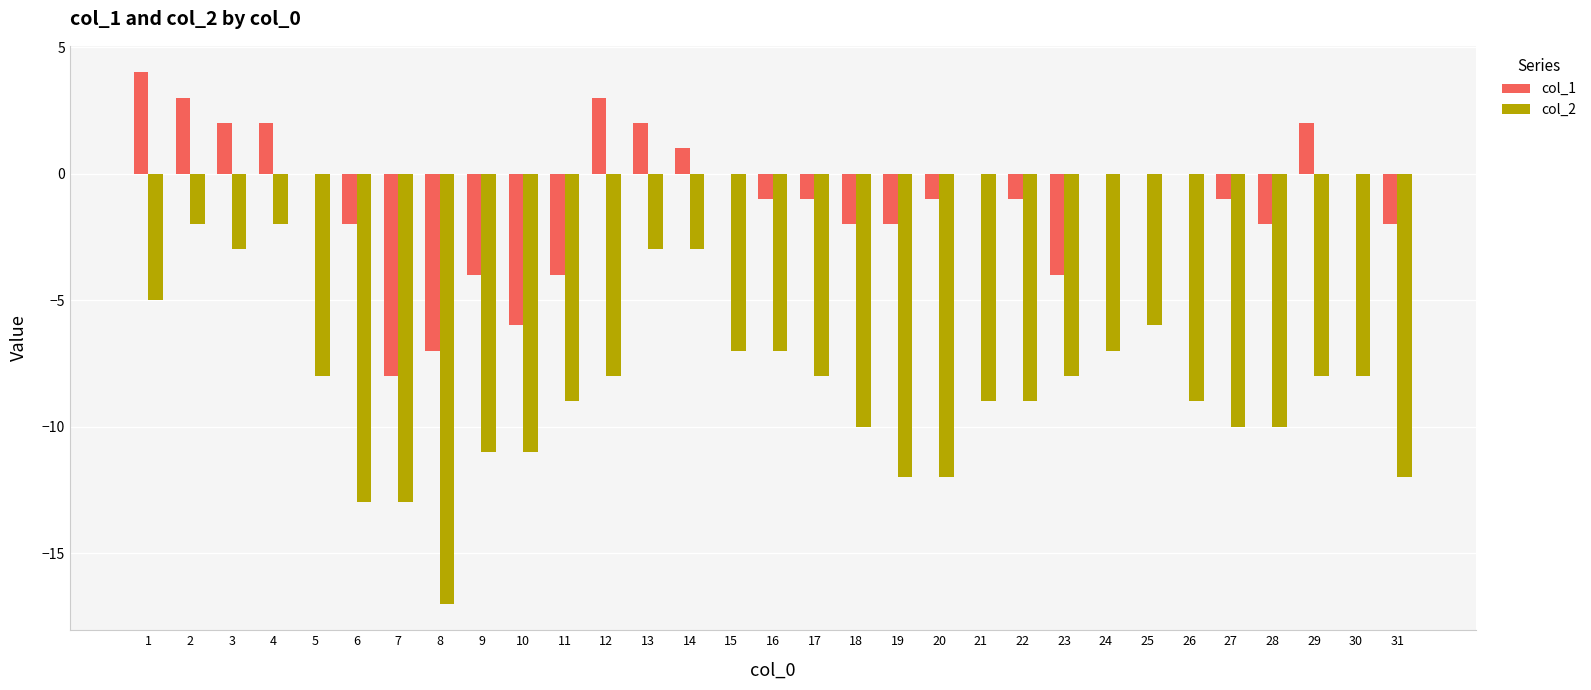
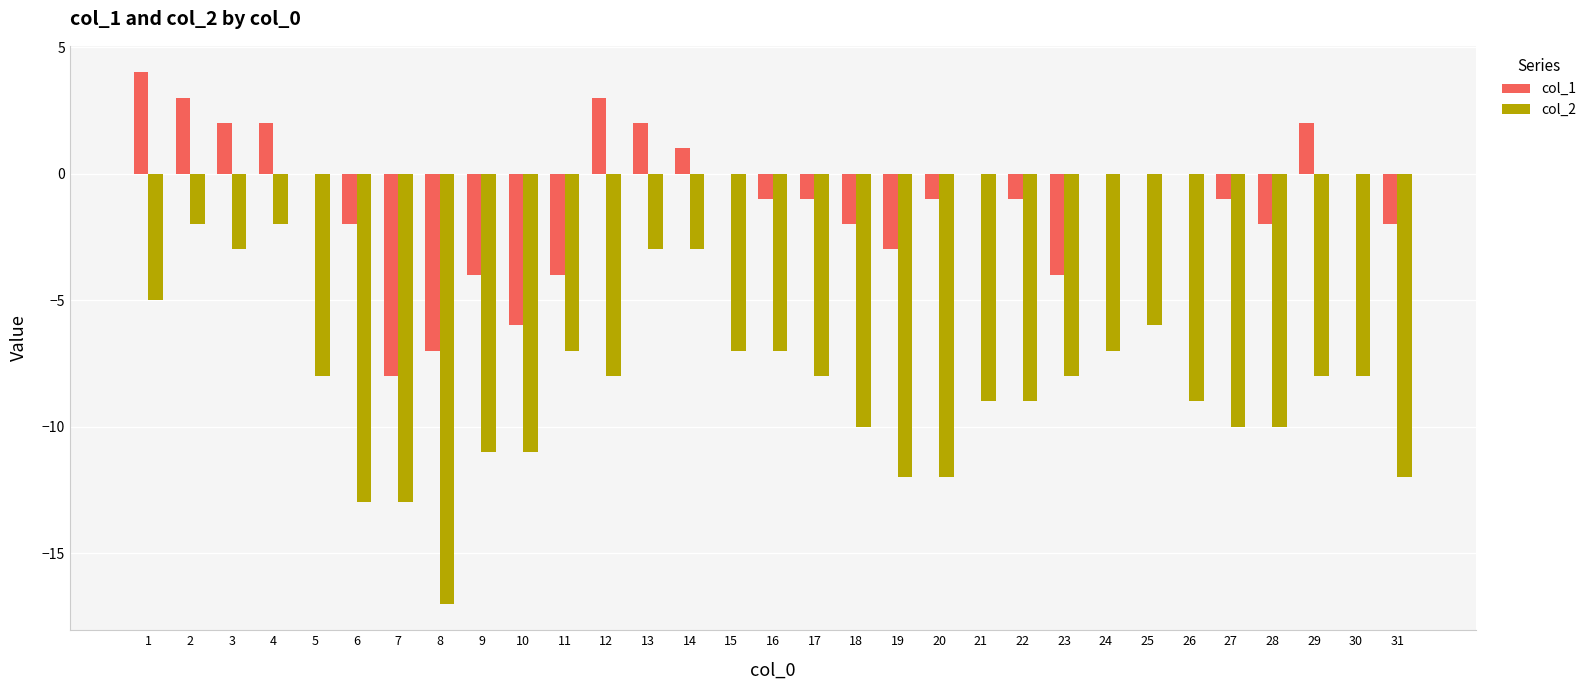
  {
    "col_1": {
      "1": 4,
      "2": 3,
      "3": 2,
      "4": 2,
      "5": 0,
      "6": -2,
      "7": -8,
      "8": -7,
      "9": -4,
      "10": -6,
      "11": -4,
      "12": 3,
      "13": 2,
      "14": 1,
      "15": 0,
      "16": -1,
      "17": -1,
      "18": -2,
-     "19": -2,
+     "19": -3,
      "20": -1,
      "21": 0,
      "22": -1,
      "23": -4,
      "24": 0,
      "25": 0,
      "26": 0,
      "27": -1,
      "28": -2,
      "29": 2,
      "30": 0,
      "31": -2
    },
    "col_2": {
      "1": -5,
      "2": -2,
      "3": -3,
      "4": -2,
      "5": -8,
      "6": -13,
      "7": -13,
      "8": -17,
      "9": -11,
      "10": -11,
-     "11": -9,
+     "11": -7,
      "12": -8,
      "13": -3,
      "14": -3,
      "15": -7,
      "16": -7,
      "17": -8,
      "18": -10,
      "19": -12,
      "20": -12,
      "21": -9,
      "22": -9,
      "23": -8,
      "24": -7,
      "25": -6,
      "26": -9,
      "27": -10,
      "28": -10,
      "29": -8,
      "30": -8,
      "31": -12
    }
  }
